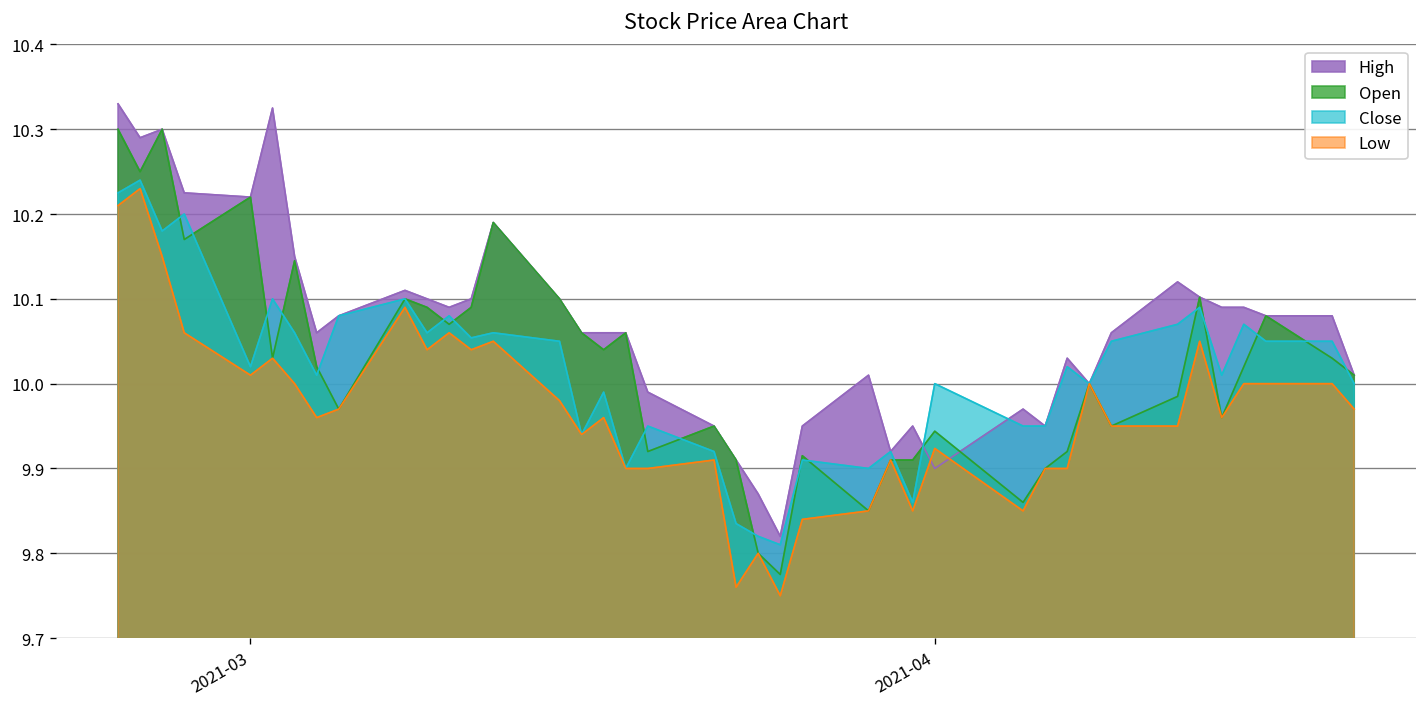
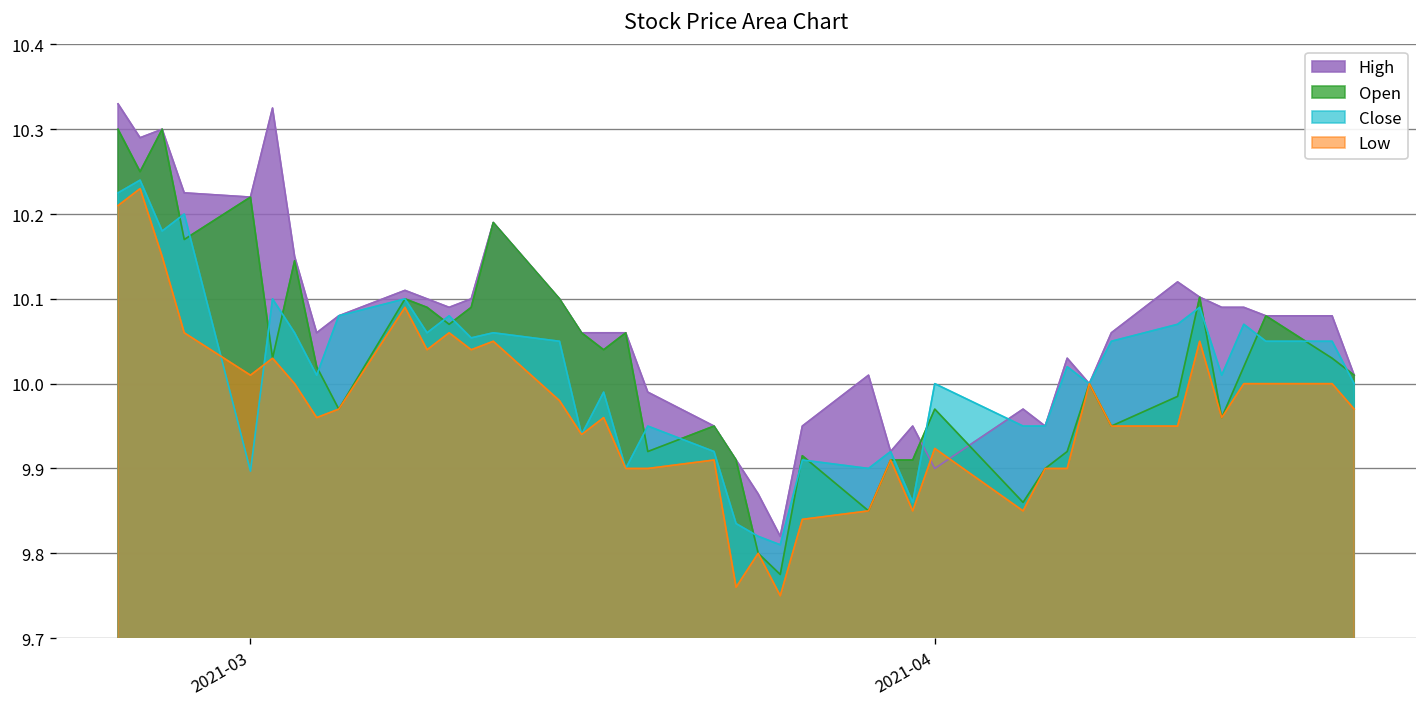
  {
    "High": {
      "2021-04": 9.90
    },
    "Open": {
-     "2021-04": 9.94
+     "2021-04": 9.97
    },
    "Close": {
-     "2021-03": 10.02,
+     "2021-03": 9.90,
      "2021-04": 10.00
    },
    "Low": {
      "2021-03": 10.01,
      "2021-04": 9.92
    }
  }
